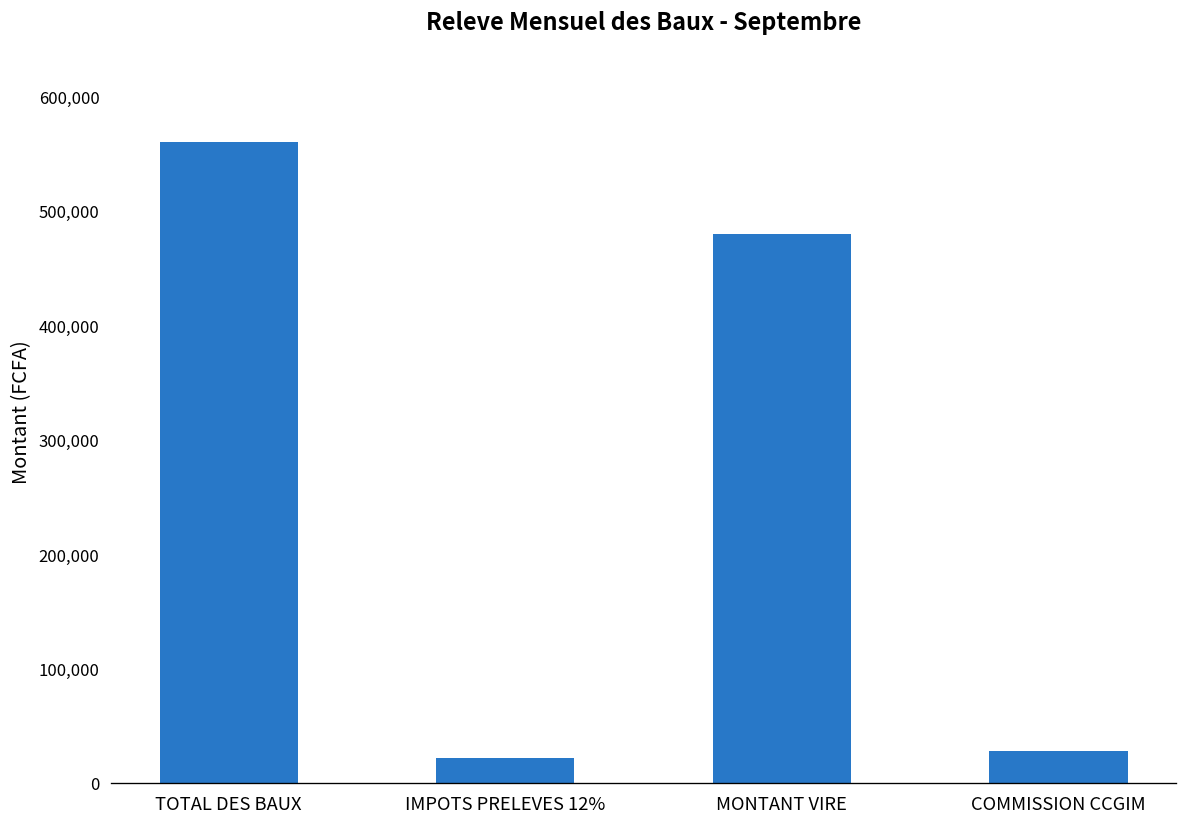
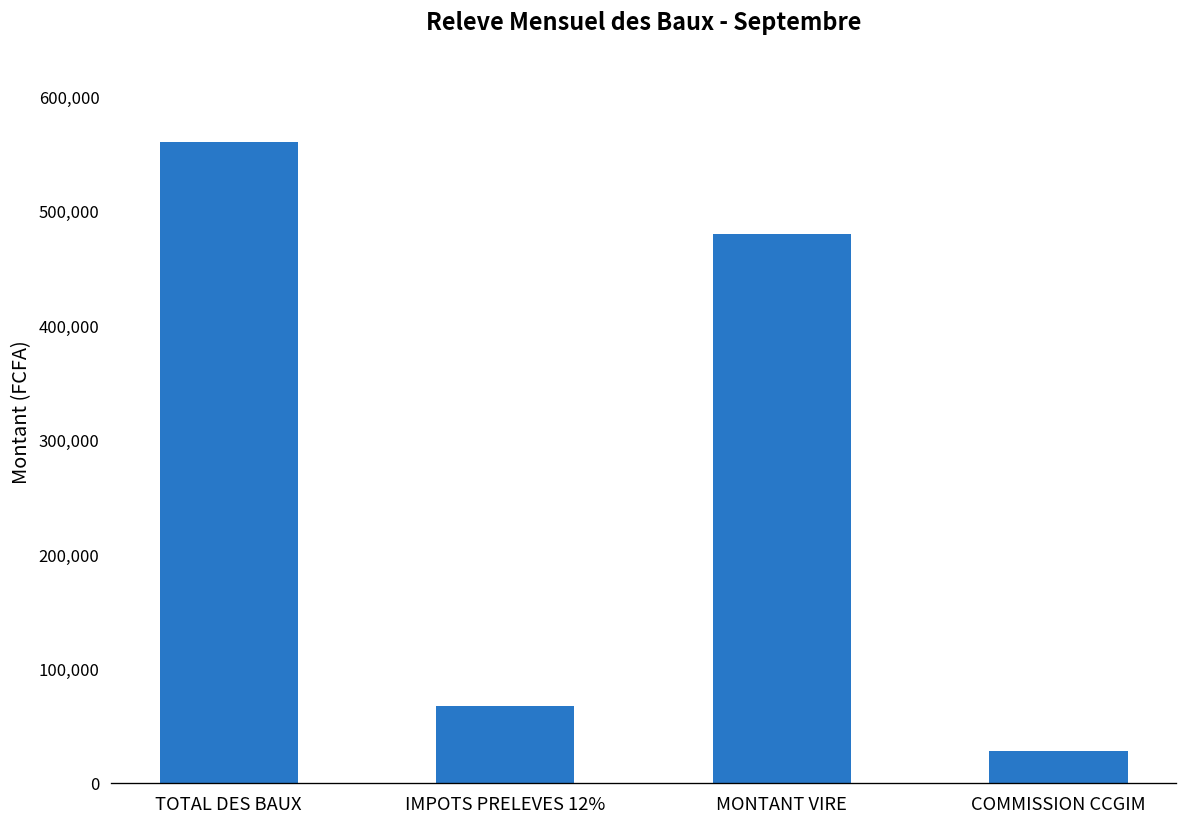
  {
    "TOTAL DES BAUX": "560,000",
-   "IMPOTS PRELEVES 12%": "20,000",
+   "IMPOTS PRELEVES 12%": "70,000",
    "MONTANT VIRE": "480,000",
    "COMMISSION CCGIM": "30,000"
  }
